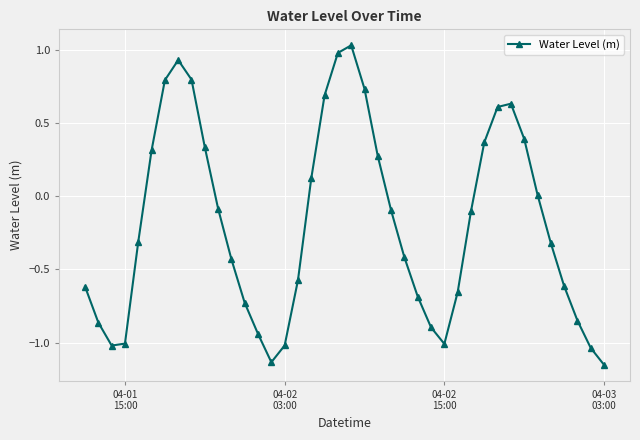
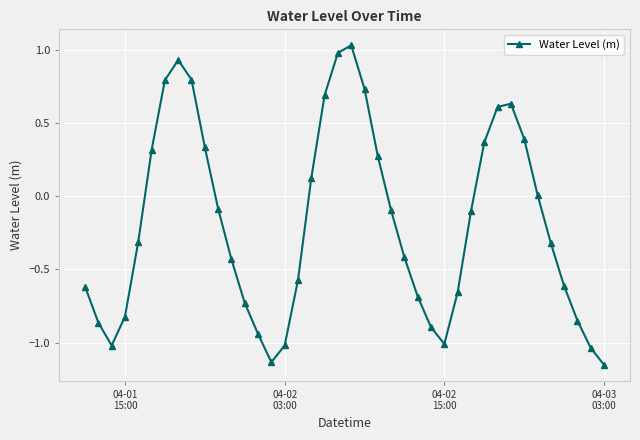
  {
-   "04-01 15:00": -1.01,
+   "04-01 15:00": -0.82,
    "04-02 03:00": -1.02,
    "04-02 15:00": -1.01,
    "04-03 03:00": -1.15
  }
